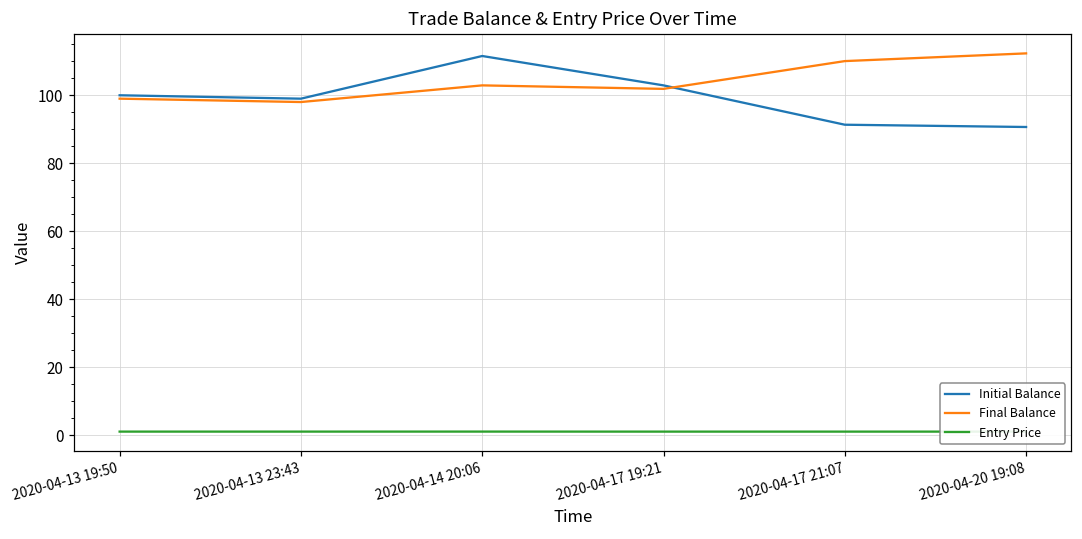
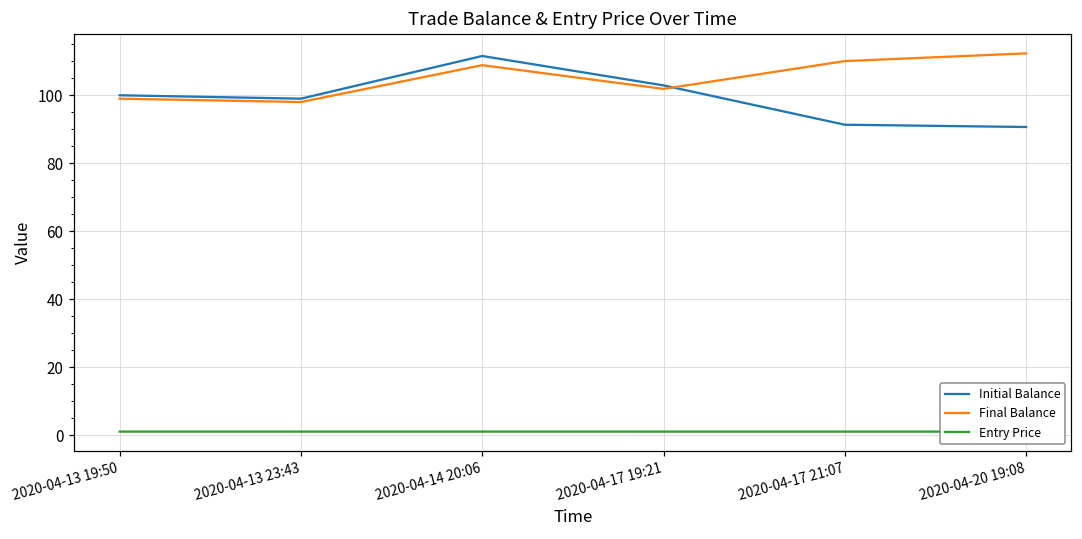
  {
    "Initial Balance": {
      "2020-04-13 19:50": 100,
      "2020-04-13 23:43": 99,
      "2020-04-14 20:06": 112,
      "2020-04-17 19:21": 103,
      "2020-04-17 21:07": 91,
      "2020-04-20 19:08": 91
    },
    "Final Balance": {
      "2020-04-13 19:50": 99,
      "2020-04-13 23:43": 98,
-     "2020-04-14 20:06": 103,
+     "2020-04-14 20:06": 109,
      "2020-04-17 19:21": 102,
      "2020-04-17 21:07": 110,
      "2020-04-20 19:08": 112
    },
    "Entry Price": {
      "2020-04-13 19:50": 1,
      "2020-04-13 23:43": 1,
      "2020-04-14 20:06": 1,
      "2020-04-17 19:21": 1,
      "2020-04-17 21:07": 1
    }
  }
